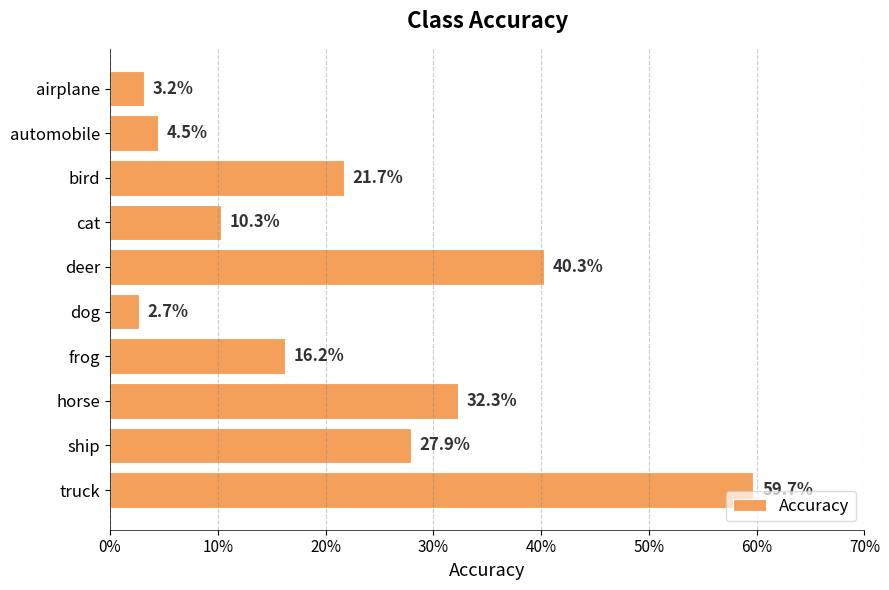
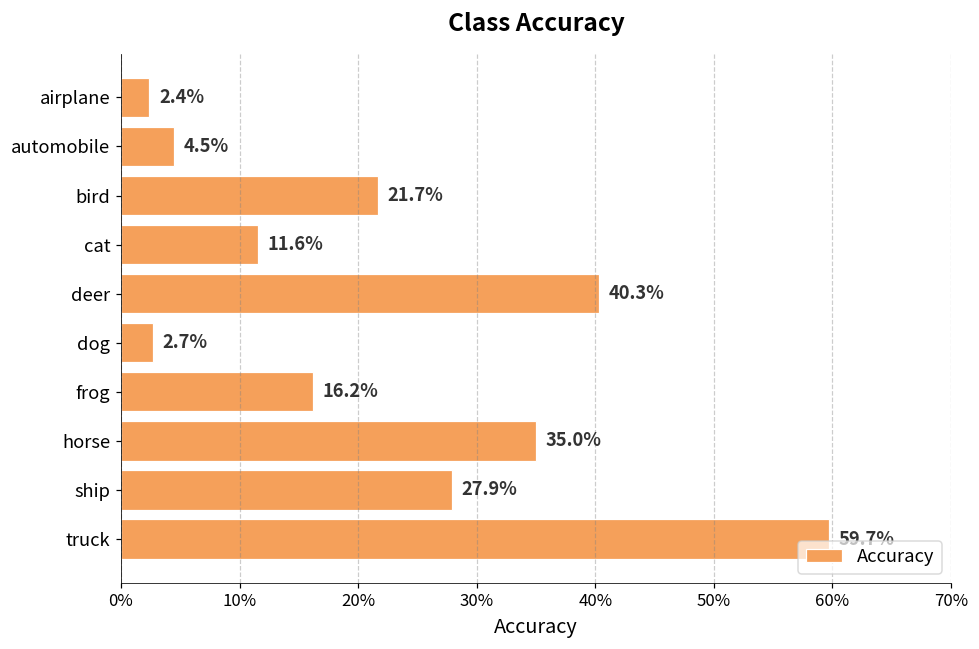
  {
-   "airplane": "3.2%",
+   "airplane": "2.4%",
    "automobile": "4.5%",
    "bird": "21.7%",
-   "cat": "10.3%",
+   "cat": "11.6%",
    "deer": "40.3%",
    "dog": "2.7%",
    "frog": "16.2%",
-   "horse": "32.3%",
+   "horse": "35.0%",
    "ship": "27.9%"
  }
